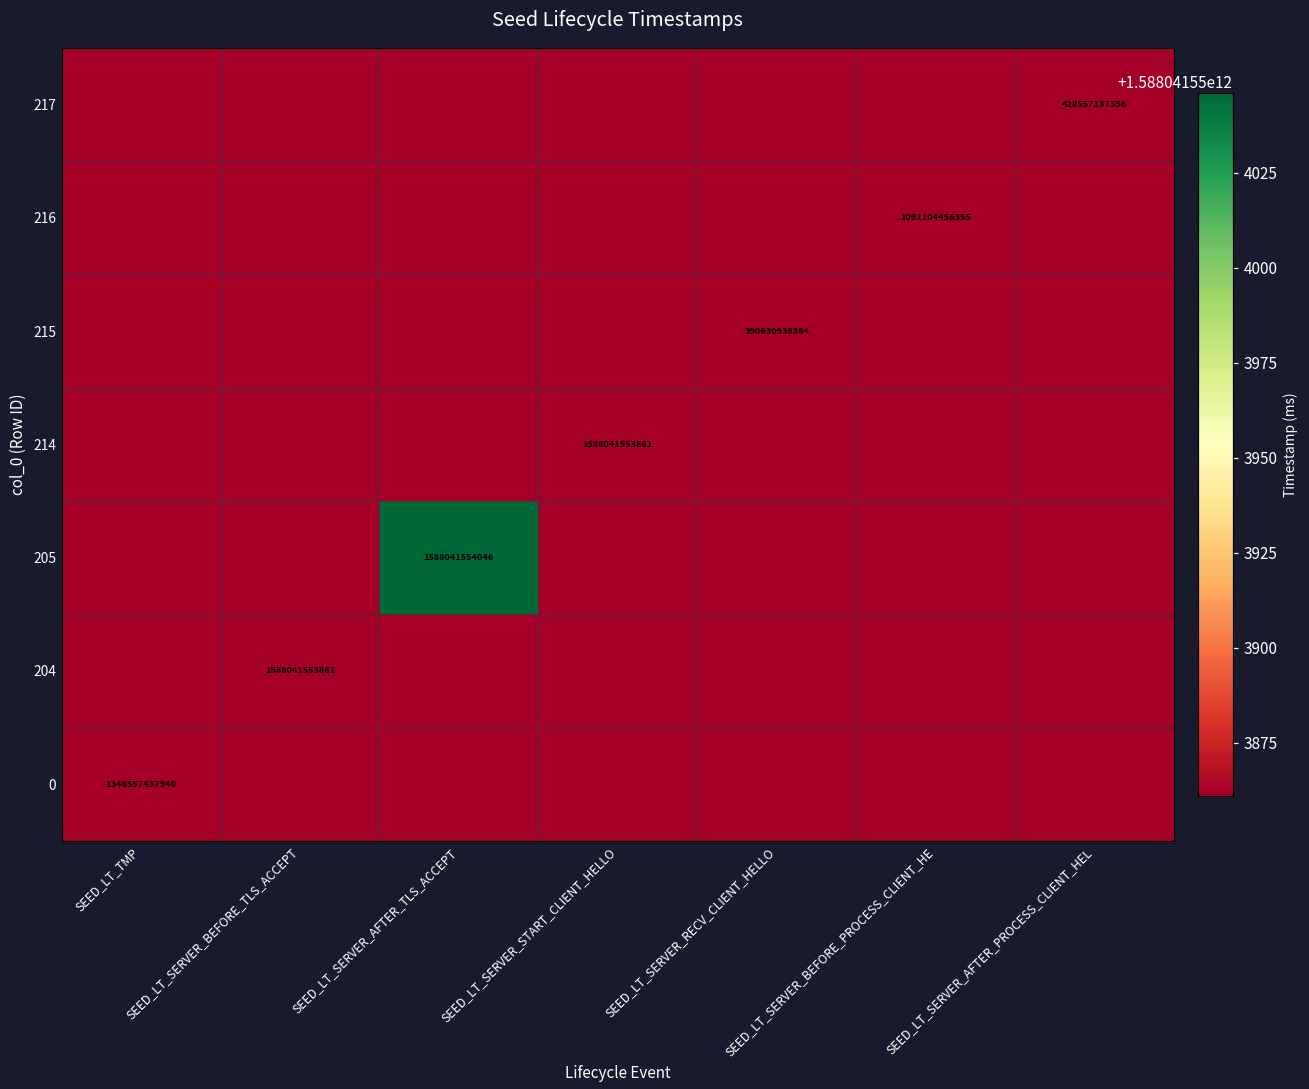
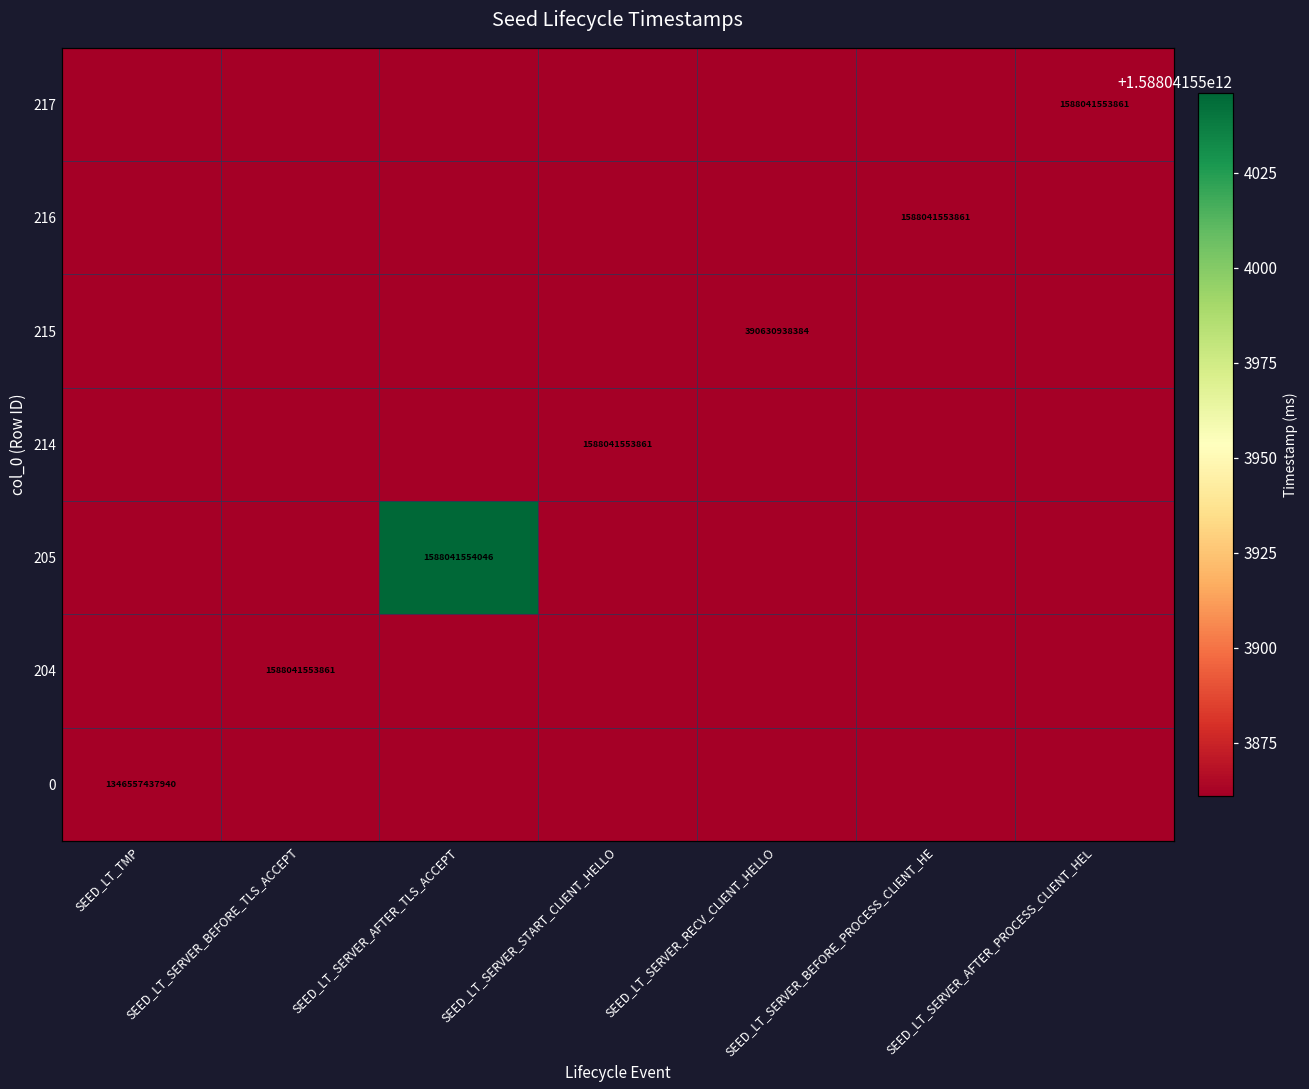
  {
    "217": {
-     "SEED_LT_SERVER_AFTER_PROCESS_CLIENT_HEL": 428557137356
+     "SEED_LT_SERVER_AFTER_PROCESS_CLIENT_HEL": 1588041553861
    },
    "216": {
-     "SEED_LT_SERVER_BEFORE_PROCESS_CLIENT_HE": 1091104456355
+     "SEED_LT_SERVER_BEFORE_PROCESS_CLIENT_HE": 1588041553861
    },
    "215": {
      "SEED_LT_SERVER_RECV_CLIENT_HELLO": 390630938384
    },
    "214": {
      "SEED_LT_SERVER_START_CLIENT_HELLO": 1588041553861
    },
    "205": {
      "SEED_LT_SERVER_AFTER_TLS_ACCEPT": 1588041554046
    },
    "204": {
      "SEED_LT_SERVER_BEFORE_TLS_ACCEPT": 1588041553861
    },
    "0": {
      "SEED_LT_TMP": 1346557437940
    }
  }
